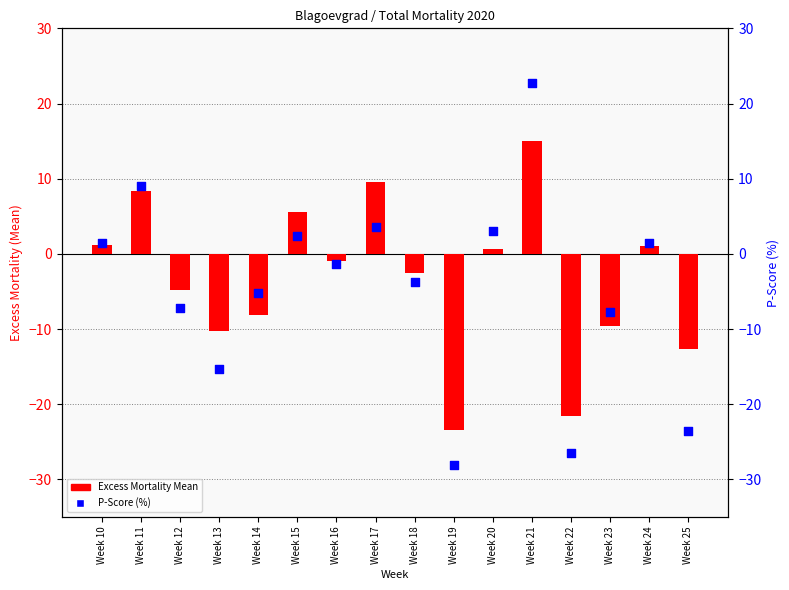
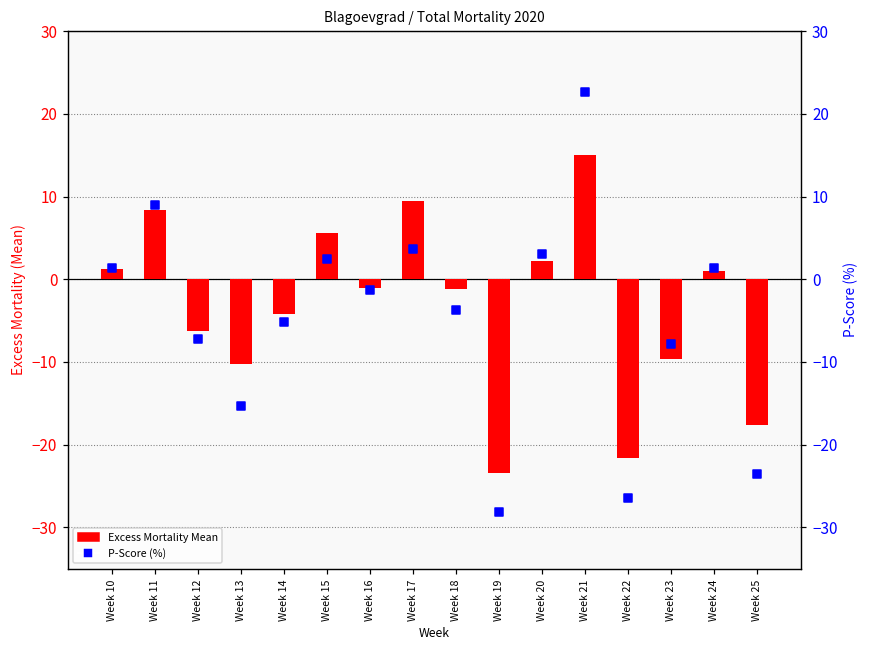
  {
    "Excess Mortality Mean": {
      "Week 10": 1,
      "Week 11": 8,
-     "Week 12": -5,
+     "Week 12": -6,
      "Week 13": -10,
-     "Week 14": -8,
+     "Week 14": -4,
      "Week 15": 6,
      "Week 16": -1,
      "Week 17": 10,
-     "Week 18": -3,
+     "Week 18": -1,
      "Week 19": -23,
-     "Week 20": 1,
+     "Week 20": 2,
      "Week 21": 15,
      "Week 22": -22,
      "Week 23": -10,
      "Week 24": 1,
-     "Week 25": -13
+     "Week 25": -18
    }
  }
